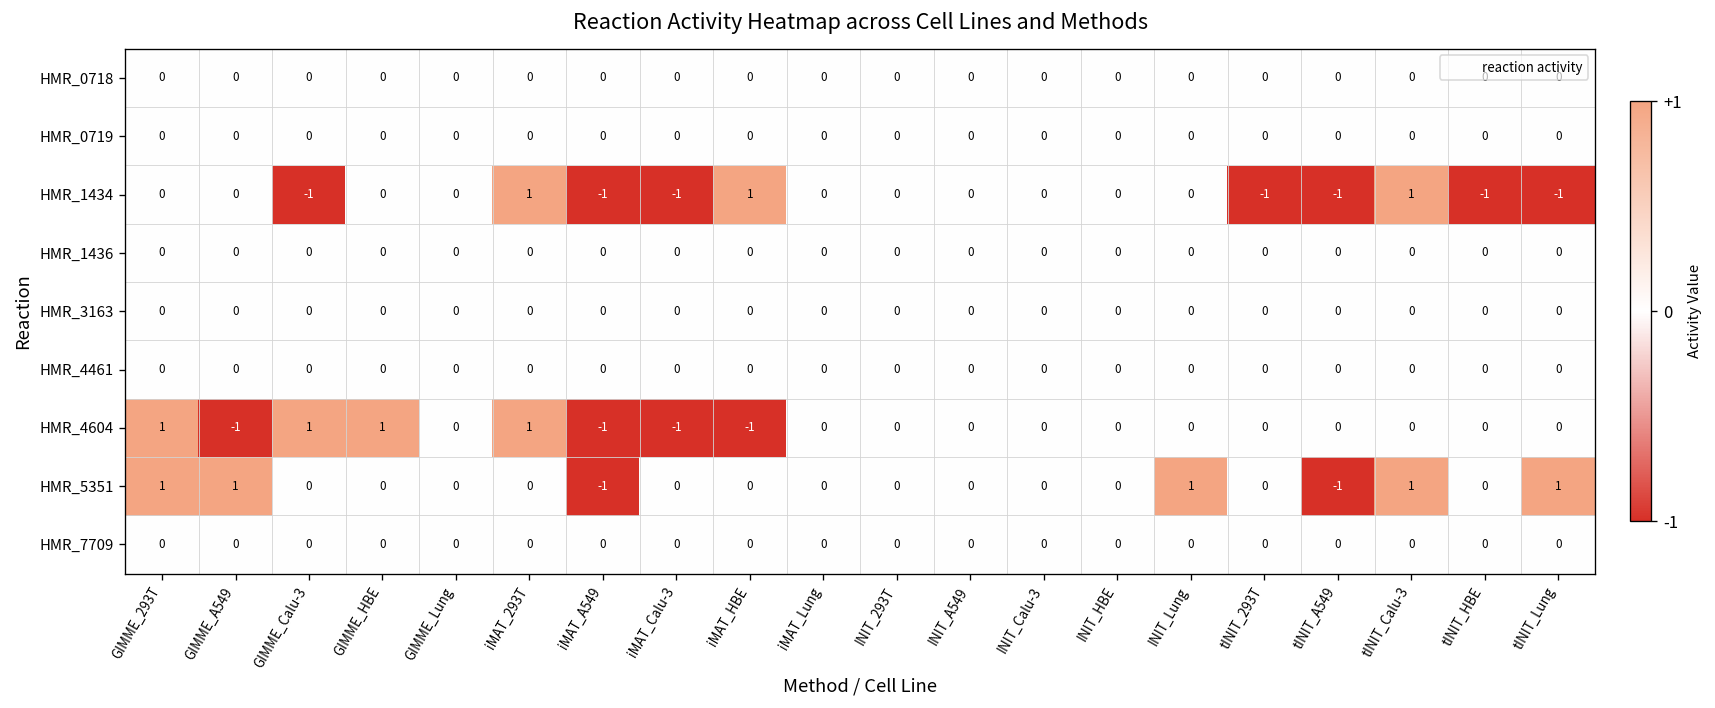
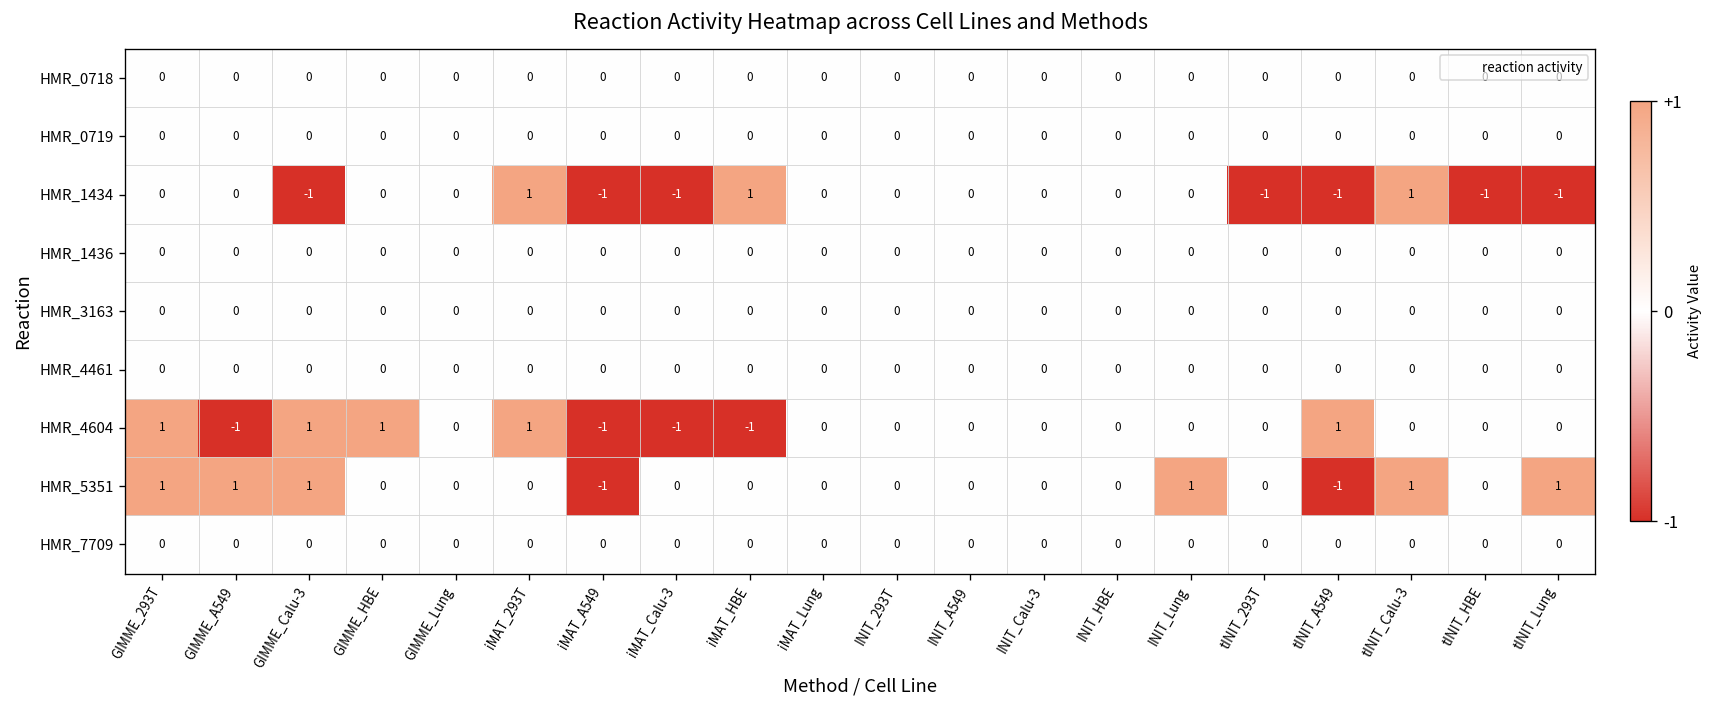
  {
    "HMR_0718": {
      "GIMME_293T": 0,
      "GIMME_A549": 0,
      "GIMME_Calu-3": 0,
      "GIMME_HBE": 0,
      "GIMME_Lung": 0,
      "iMAT_293T": 0,
      "iMAT_A549": 0,
      "iMAT_Calu-3": 0,
      "iMAT_HBE": 0,
      "iMAT_Lung": 0,
      "INIT_293T": 0,
      "INIT_A549": 0,
      "INIT_Calu-3": 0,
      "INIT_HBE": 0,
      "INIT_Lung": 0,
      "tINIT_293T": 0,
      "tINIT_A549": 0,
      "tINIT_Calu-3": 0
    },
    "HMR_0719": {
      "GIMME_293T": 0,
      "GIMME_A549": 0,
      "GIMME_Calu-3": 0,
      "GIMME_HBE": 0,
      "GIMME_Lung": 0,
      "iMAT_293T": 0,
      "iMAT_A549": 0,
      "iMAT_Calu-3": 0,
      "iMAT_HBE": 0,
      "iMAT_Lung": 0,
      "INIT_293T": 0,
      "INIT_A549": 0,
      "INIT_Calu-3": 0,
      "INIT_HBE": 0,
      "INIT_Lung": 0,
      "tINIT_293T": 0,
      "tINIT_A549": 0,
      "tINIT_Calu-3": 0,
      "tINIT_HBE": 0,
      "tINIT_Lung": 0
    },
    "HMR_1434": {
      "GIMME_293T": 0,
      "GIMME_A549": 0,
      "GIMME_Calu-3": -1,
      "GIMME_HBE": 0,
      "GIMME_Lung": 0,
      "iMAT_293T": 1,
      "iMAT_A549": -1,
      "iMAT_Calu-3": -1,
      "iMAT_HBE": 1,
      "iMAT_Lung": 0,
      "INIT_293T": 0,
      "INIT_A549": 0,
      "INIT_Calu-3": 0,
      "INIT_HBE": 0,
      "INIT_Lung": 0,
      "tINIT_293T": -1,
      "tINIT_A549": -1,
      "tINIT_Calu-3": 1,
      "tINIT_HBE": -1,
      "tINIT_Lung": -1
    },
    "HMR_1436": {
      "GIMME_293T": 0,
      "GIMME_A549": 0,
      "GIMME_Calu-3": 0,
      "GIMME_HBE": 0,
      "GIMME_Lung": 0,
      "iMAT_293T": 0,
      "iMAT_A549": 0,
      "iMAT_Calu-3": 0,
      "iMAT_HBE": 0,
      "iMAT_Lung": 0,
      "INIT_293T": 0,
      "INIT_A549": 0,
      "INIT_Calu-3": 0,
      "INIT_HBE": 0,
      "INIT_Lung": 0,
      "tINIT_293T": 0,
      "tINIT_A549": 0,
      "tINIT_Calu-3": 0,
      "tINIT_HBE": 0,
      "tINIT_Lung": 0
    },
    "HMR_3163": {
      "GIMME_293T": 0,
      "GIMME_A549": 0,
      "GIMME_Calu-3": 0,
      "GIMME_HBE": 0,
      "GIMME_Lung": 0,
      "iMAT_293T": 0,
      "iMAT_A549": 0,
      "iMAT_Calu-3": 0,
      "iMAT_HBE": 0,
      "iMAT_Lung": 0,
      "INIT_293T": 0,
      "INIT_A549": 0,
      "INIT_Calu-3": 0,
      "INIT_HBE": 0,
      "INIT_Lung": 0,
      "tINIT_293T": 0,
      "tINIT_A549": 0,
      "tINIT_Calu-3": 0,
      "tINIT_HBE": 0,
      "tINIT_Lung": 0
    },
    "HMR_4461": {
      "GIMME_293T": 0,
      "GIMME_A549": 0,
      "GIMME_Calu-3": 0,
      "GIMME_HBE": 0,
      "GIMME_Lung": 0,
      "iMAT_293T": 0,
      "iMAT_A549": 0,
      "iMAT_Calu-3": 0,
      "iMAT_HBE": 0,
      "iMAT_Lung": 0,
      "INIT_293T": 0,
      "INIT_A549": 0,
      "INIT_Calu-3": 0,
      "INIT_HBE": 0,
      "INIT_Lung": 0,
      "tINIT_293T": 0,
      "tINIT_A549": 0,
      "tINIT_Calu-3": 0,
      "tINIT_HBE": 0,
      "tINIT_Lung": 0
    },
    "HMR_4604": {
      "GIMME_293T": 1,
      "GIMME_A549": -1,
      "GIMME_Calu-3": 1,
      "GIMME_HBE": 1,
      "GIMME_Lung": 0,
      "iMAT_293T": 1,
      "iMAT_A549": -1,
      "iMAT_Calu-3": -1,
      "iMAT_HBE": -1,
      "iMAT_Lung": 0,
      "INIT_293T": 0,
      "INIT_A549": 0,
      "INIT_Calu-3": 0,
      "INIT_HBE": 0,
      "INIT_Lung": 0,
      "tINIT_293T": 0,
-     "tINIT_A549": 0,
+     "tINIT_A549": 1,
      "tINIT_Calu-3": 0,
      "tINIT_HBE": 0,
      "tINIT_Lung": 0
    },
    "HMR_5351": {
      "GIMME_293T": 1,
      "GIMME_A549": 1,
-     "GIMME_Calu-3": 0,
+     "GIMME_Calu-3": 1,
      "GIMME_HBE": 0,
      "GIMME_Lung": 0,
      "iMAT_293T": 0,
      "iMAT_A549": -1,
      "iMAT_Calu-3": 0,
      "iMAT_HBE": 0,
      "iMAT_Lung": 0,
      "INIT_293T": 0,
      "INIT_A549": 0,
      "INIT_Calu-3": 0,
      "INIT_HBE": 0,
      "INIT_Lung": 1,
      "tINIT_293T": 0,
      "tINIT_A549": -1,
      "tINIT_Calu-3": 1,
      "tINIT_HBE": 0,
      "tINIT_Lung": 1
    },
    "HMR_7709": {
      "GIMME_293T": 0,
      "GIMME_A549": 0,
      "GIMME_Calu-3": 0,
      "GIMME_HBE": 0,
      "GIMME_Lung": 0,
      "iMAT_293T": 0,
      "iMAT_A549": 0,
      "iMAT_Calu-3": 0,
      "iMAT_HBE": 0,
      "iMAT_Lung": 0,
      "INIT_293T": 0,
      "INIT_A549": 0,
      "INIT_Calu-3": 0,
      "INIT_HBE": 0,
      "INIT_Lung": 0,
      "tINIT_293T": 0,
      "tINIT_A549": 0,
      "tINIT_Calu-3": 0,
      "tINIT_HBE": 0,
      "tINIT_Lung": 0
    }
  }
